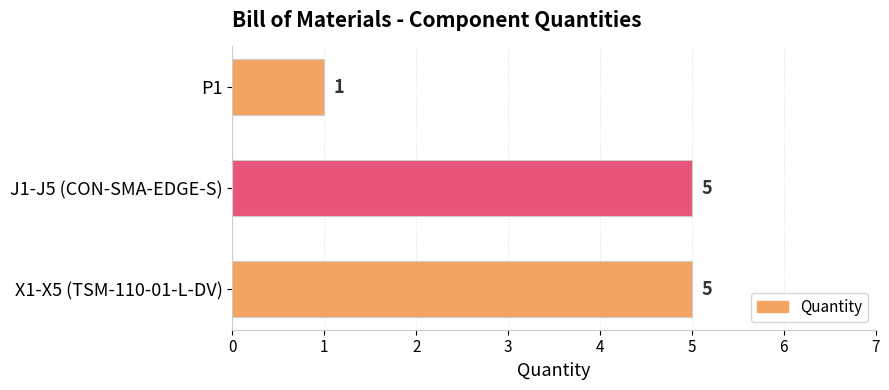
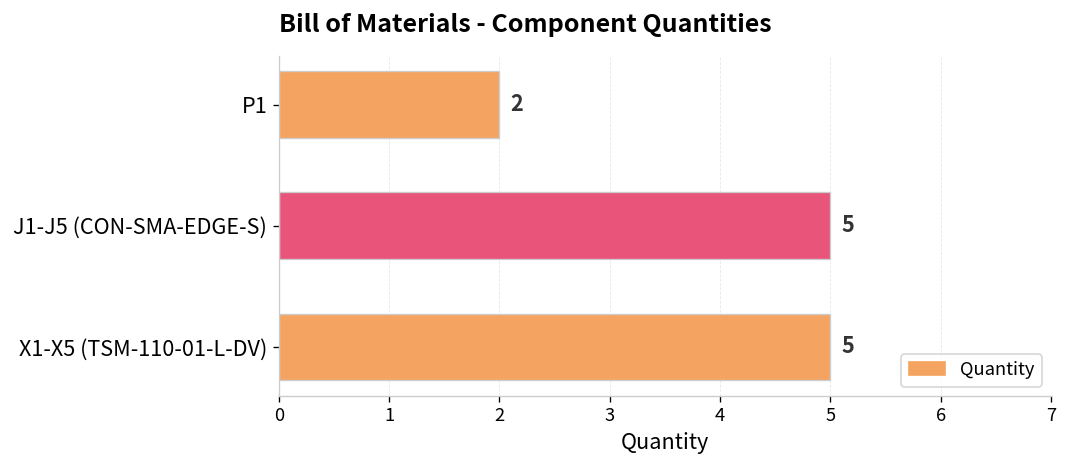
  {
-   "P1": 1,
+   "P1": 2,
    "J1-J5 (CON-SMA-EDGE-S)": 5,
    "X1-X5 (TSM-110-01-L-DV)": 5
  }
